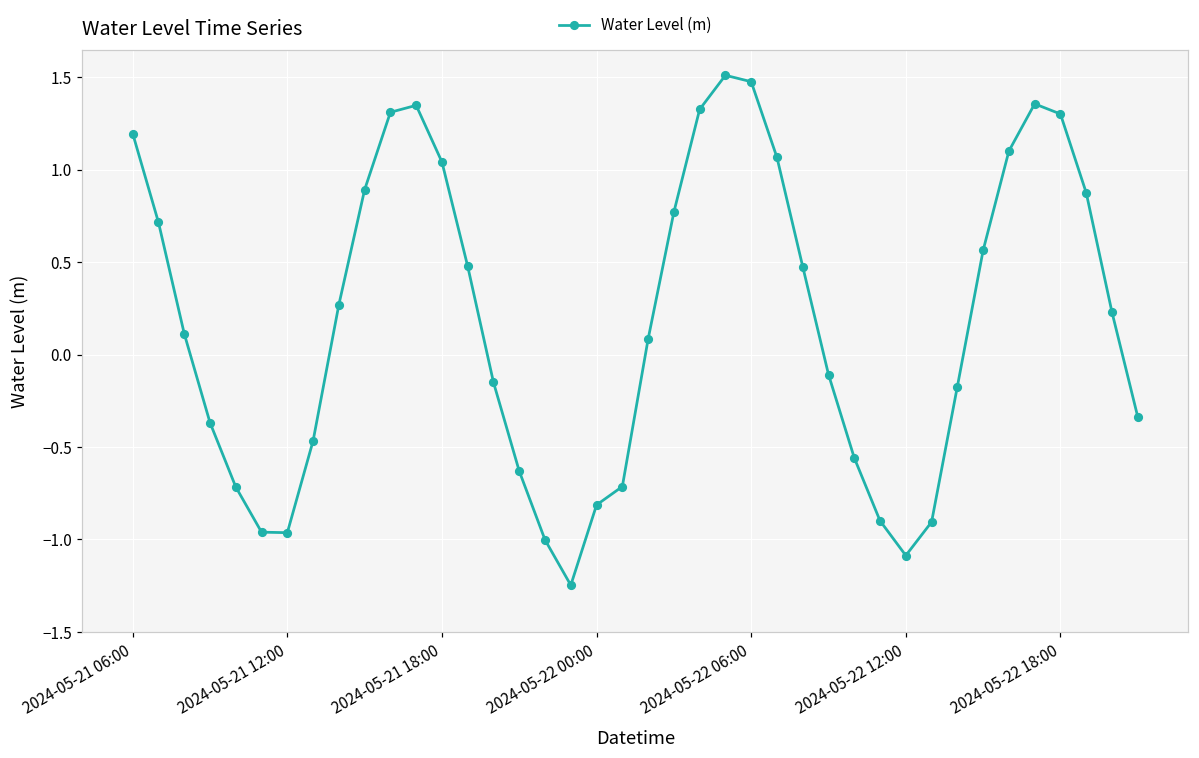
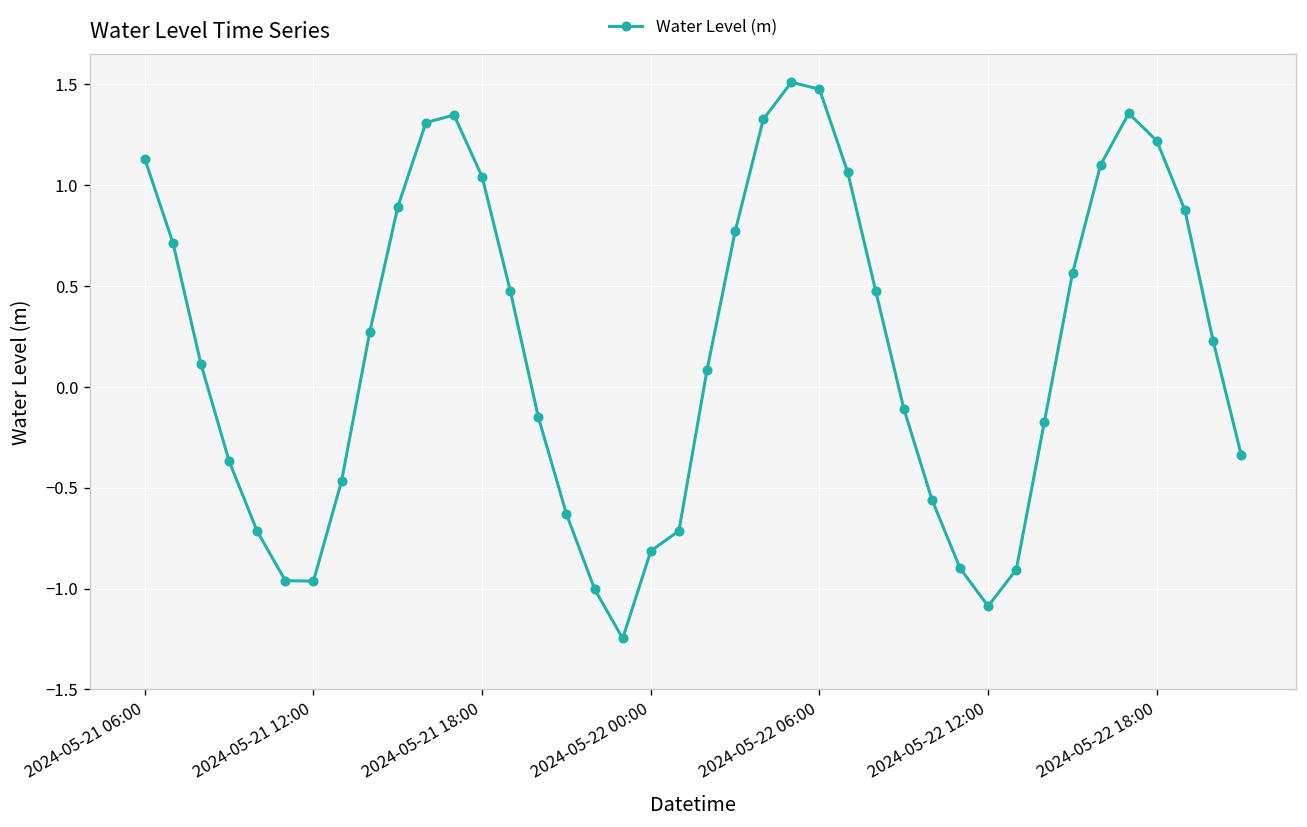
  {
-   "2024-05-21 06:00": 1.20,
+   "2024-05-21 06:00": 1.13,
    "2024-05-21 12:00": -0.96,
    "2024-05-21 18:00": 1.04,
    "2024-05-22 00:00": -0.81,
    "2024-05-22 06:00": 1.48,
    "2024-05-22 12:00": -1.09,
-   "2024-05-22 18:00": 1.30
+   "2024-05-22 18:00": 1.22
  }
